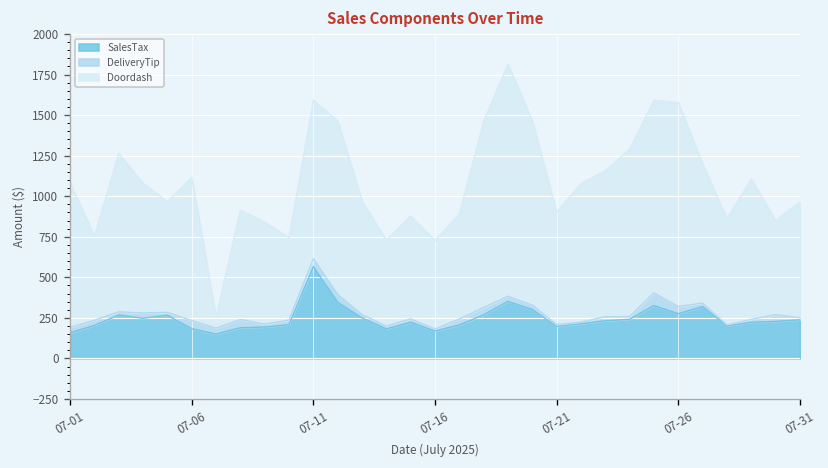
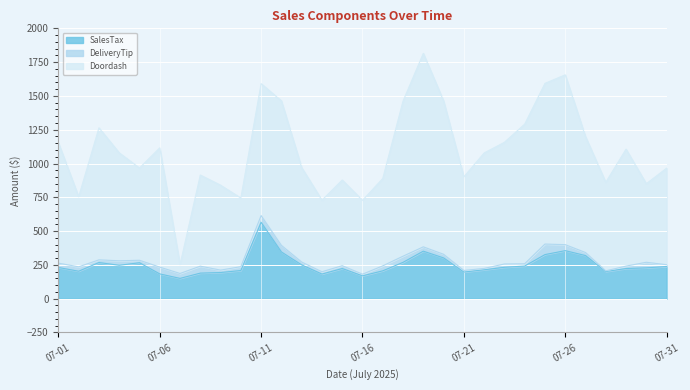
  {
    "SalesTax": {
-     "07-01": 160,
+     "07-01": 230,
      "07-06": 180,
      "07-11": 570,
-     "07-26": 280
+     "07-26": 360
    }
  }
